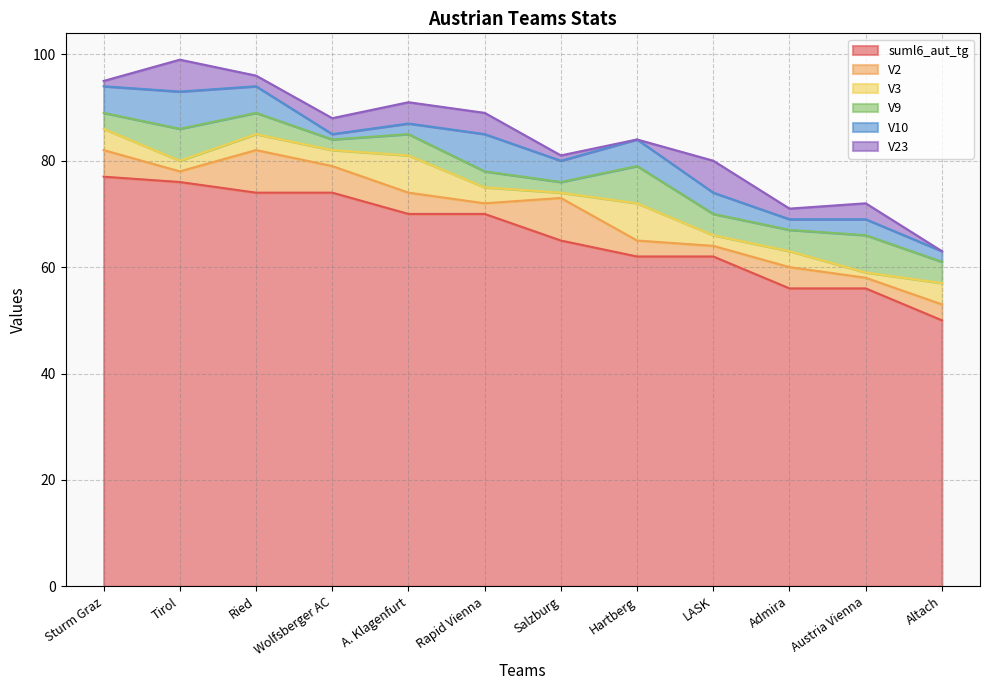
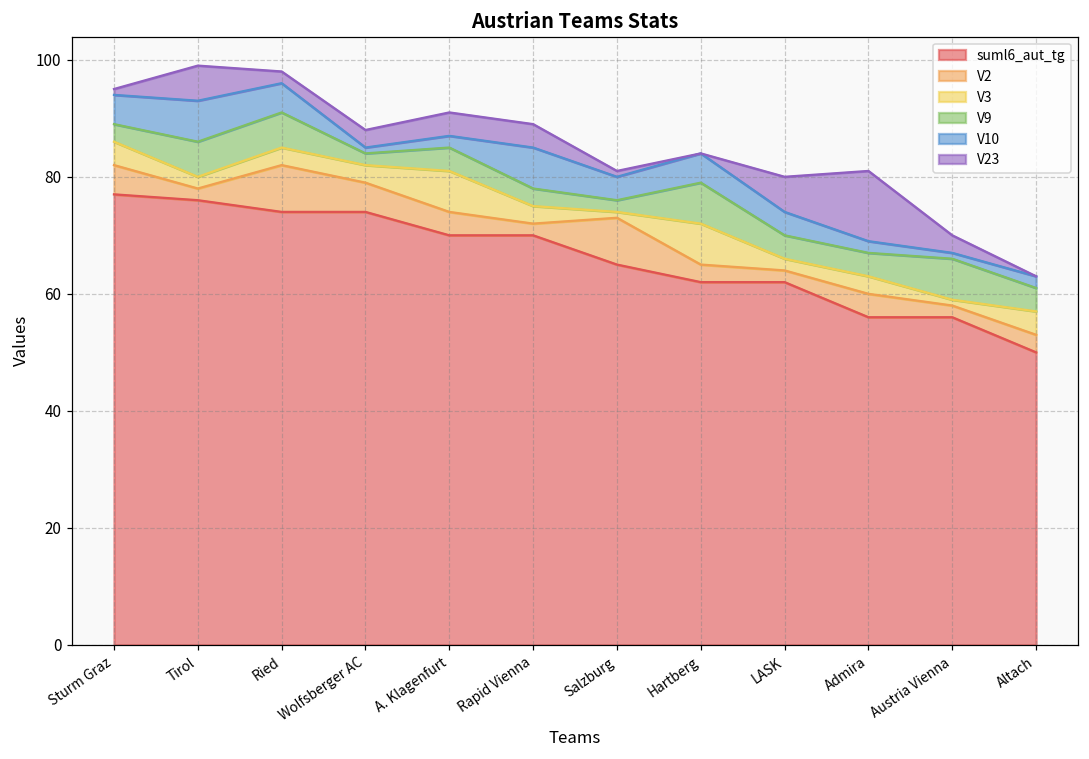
  {
    "suml6_aut_tg": {
      "Sturm Graz": 77,
      "Tirol": 76,
      "Ried": 74,
      "Wolfsberger AC": 74,
      "A. Klagenfurt": 70,
      "Rapid Vienna": 70,
      "Salzburg": 65,
      "Hartberg": 62,
      "LASK": 62,
      "Admira": 56,
      "Austria Vienna": 56,
      "Altach": 50
    },
    "V9": {
      "Sturm Graz": 3,
      "Tirol": 6,
-     "Ried": 4,
+     "Ried": 6,
      "Wolfsberger AC": 2,
      "A. Klagenfurt": 4,
      "Rapid Vienna": 3,
      "Salzburg": 2,
      "Hartberg": 7,
      "LASK": 4,
      "Admira": 4,
      "Austria Vienna": 7,
      "Altach": 4
    },
    "V10": {
      "Sturm Graz": 5,
      "Tirol": 7,
      "Ried": 5,
      "Wolfsberger AC": 1,
      "A. Klagenfurt": 2,
      "Rapid Vienna": 7,
      "Salzburg": 4,
      "LASK": 4,
      "Admira": 2,
-     "Austria Vienna": 3
+     "Austria Vienna": 1
    },
    "V23": {
      "Sturm Graz": 1,
      "Tirol": 6,
      "Ried": 2,
      "Wolfsberger AC": 3,
      "A. Klagenfurt": 4,
      "Rapid Vienna": 4,
      "Salzburg": 1,
      "LASK": 6,
-     "Admira": 2,
+     "Admira": 12,
      "Austria Vienna": 3
    }
  }
